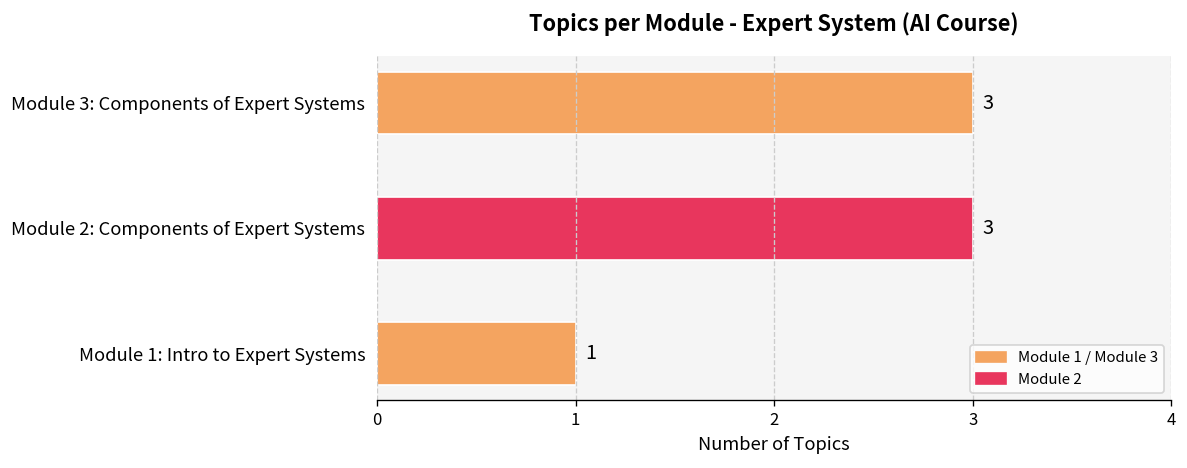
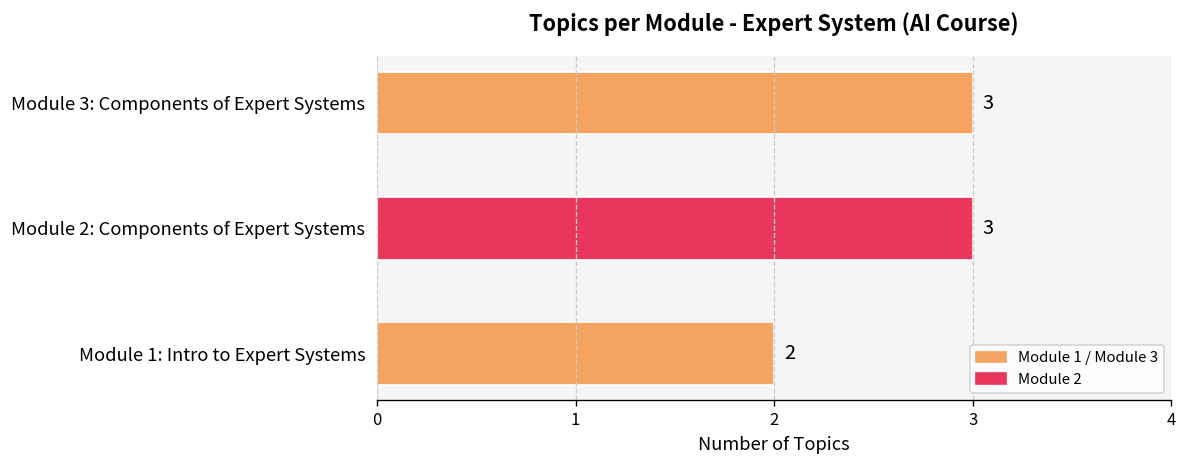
  {
    "Module 3: Components of Expert Systems": 3,
    "Module 2: Components of Expert Systems": 3,
-   "Module 1: Intro to Expert Systems": 1
+   "Module 1: Intro to Expert Systems": 2
  }
